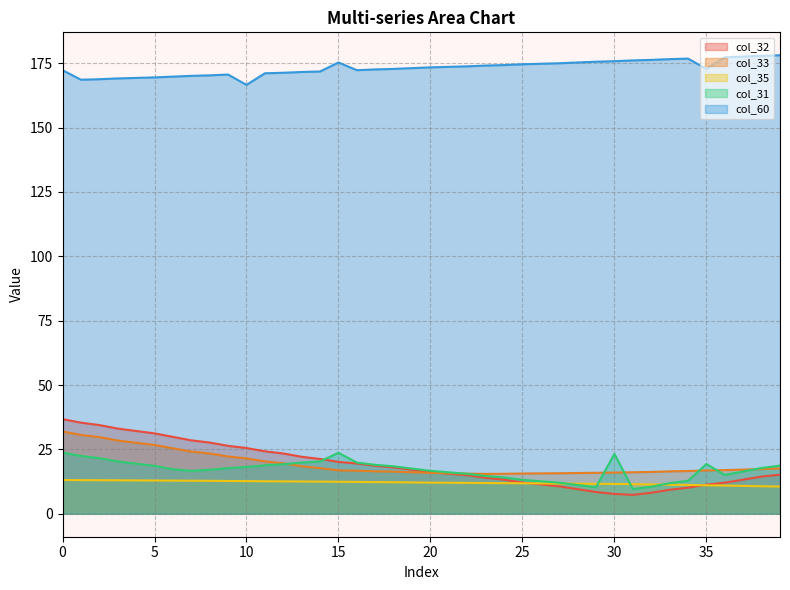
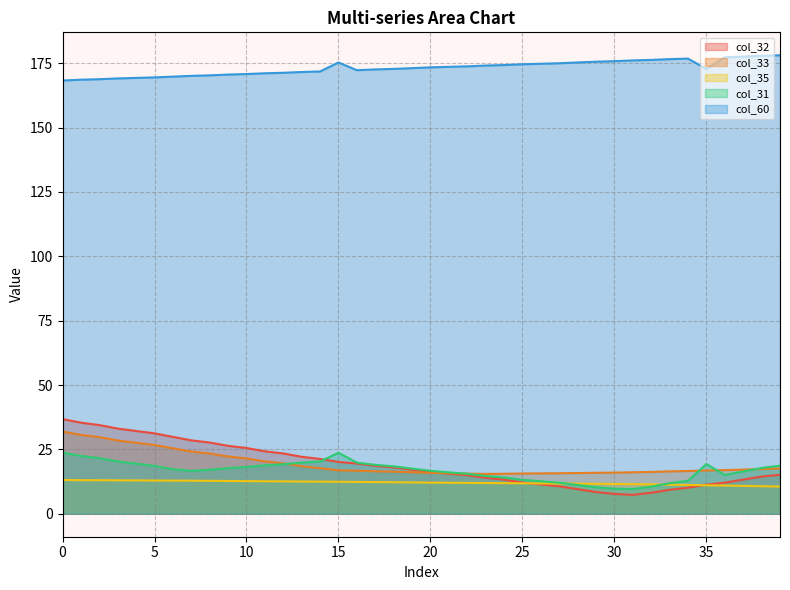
  {
    "col_31": {
      "0": 24,
      "5": 19,
      "10": 18,
      "15": 24,
      "25": 13,
-     "30": 23,
+     "30": 10,
      "35": 19
    },
    "col_60": {
-     "0": 172,
+     "0": 168,
      "5": 170,
-     "10": 167,
+     "10": 171,
      "15": 175,
      "20": 173,
      "25": 175,
      "30": 176
    }
  }
